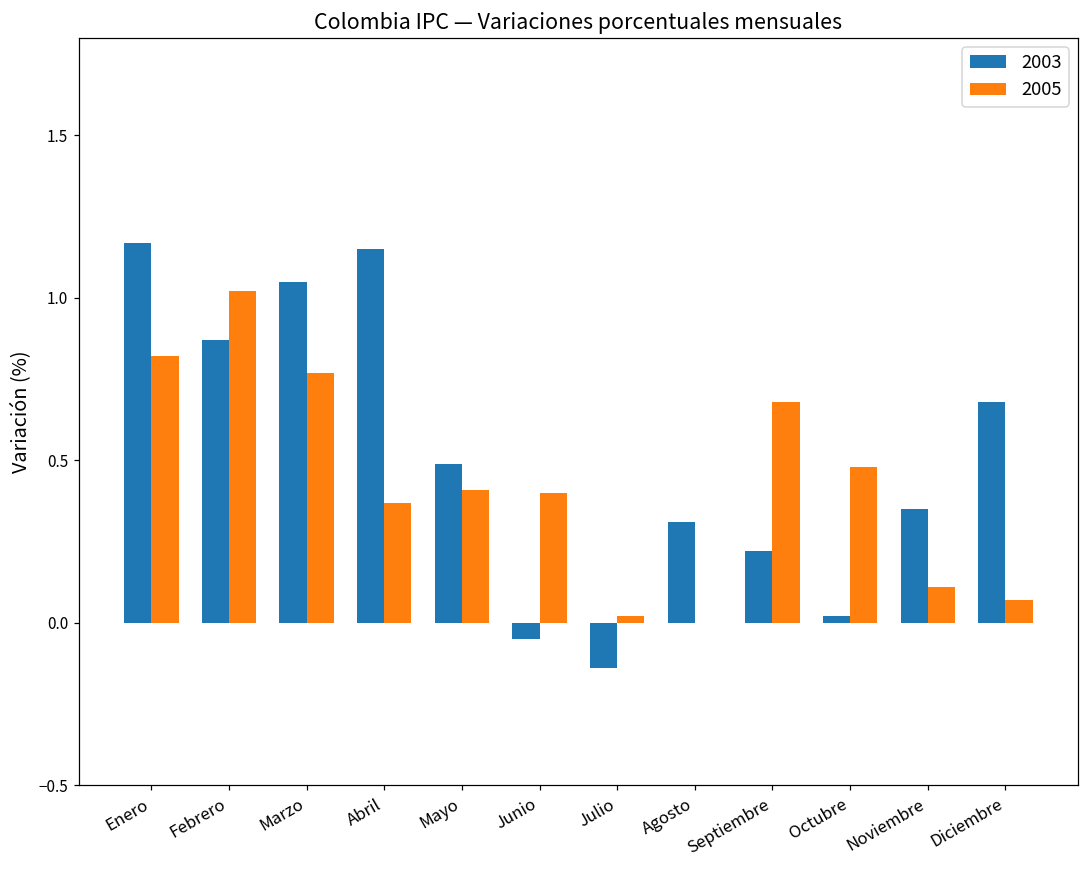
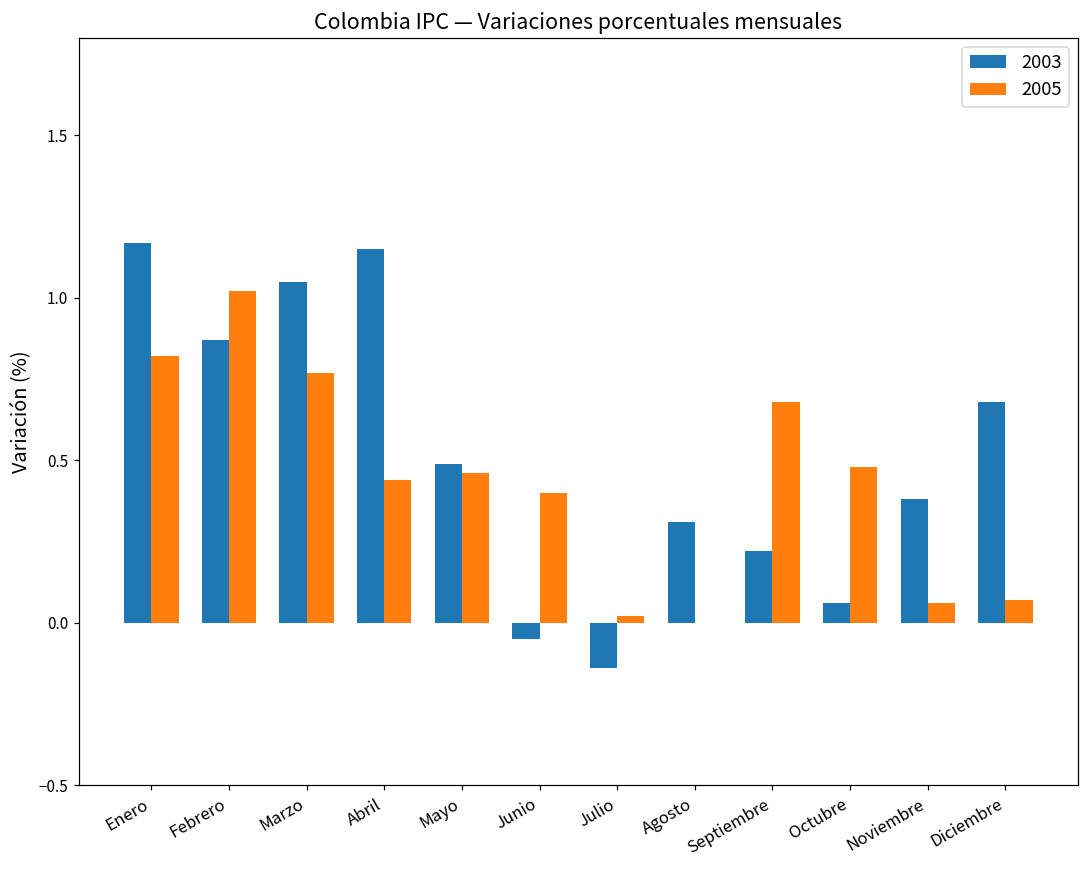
  {
    "2003": {
      "Enero": 1.17,
      "Febrero": 0.87,
      "Marzo": 1.05,
      "Abril": 1.15,
      "Mayo": 0.49,
      "Junio": -0.05,
      "Julio": -0.14,
      "Agosto": 0.31,
      "Septiembre": 0.22,
-     "Octubre": 0.02,
-     "Noviembre": 0.35,
+     "Octubre": 0.06,
+     "Noviembre": 0.38,
      "Diciembre": 0.68
    },
    "2005": {
      "Enero": 0.82,
      "Febrero": 1.02,
      "Marzo": 0.77,
-     "Abril": 0.37,
-     "Mayo": 0.41,
+     "Abril": 0.44,
+     "Mayo": 0.46,
      "Junio": 0.40,
      "Julio": 0.02,
      "Agosto": 0.00,
      "Septiembre": 0.68,
      "Octubre": 0.48,
-     "Noviembre": 0.11,
+     "Noviembre": 0.06,
      "Diciembre": 0.07
    }
  }
